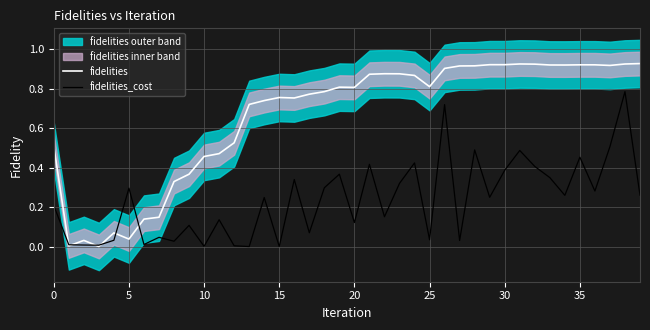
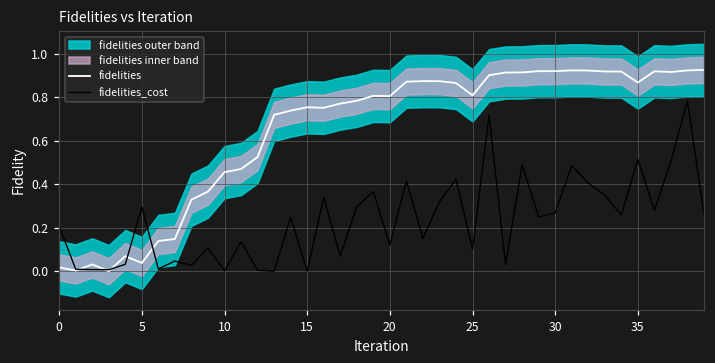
  {
    "fidelities": {
-     "0": 0.51,
+     "0": 0.02,
      "5": 0.04,
      "10": 0.46,
      "15": 0.75,
      "20": 0.81,
      "25": 0.81,
      "30": 0.92,
-     "35": 0.92
+     "35": 0.87
    },
    "fidelities_cost": {
      "0": 0.21,
      "5": 0.30,
      "10": 0.00,
      "15": 0.00,
      "20": 0.12,
-     "25": 0.04,
-     "30": 0.39,
-     "35": 0.45
+     "25": 0.10,
+     "30": 0.27,
+     "35": 0.51
    }
  }
